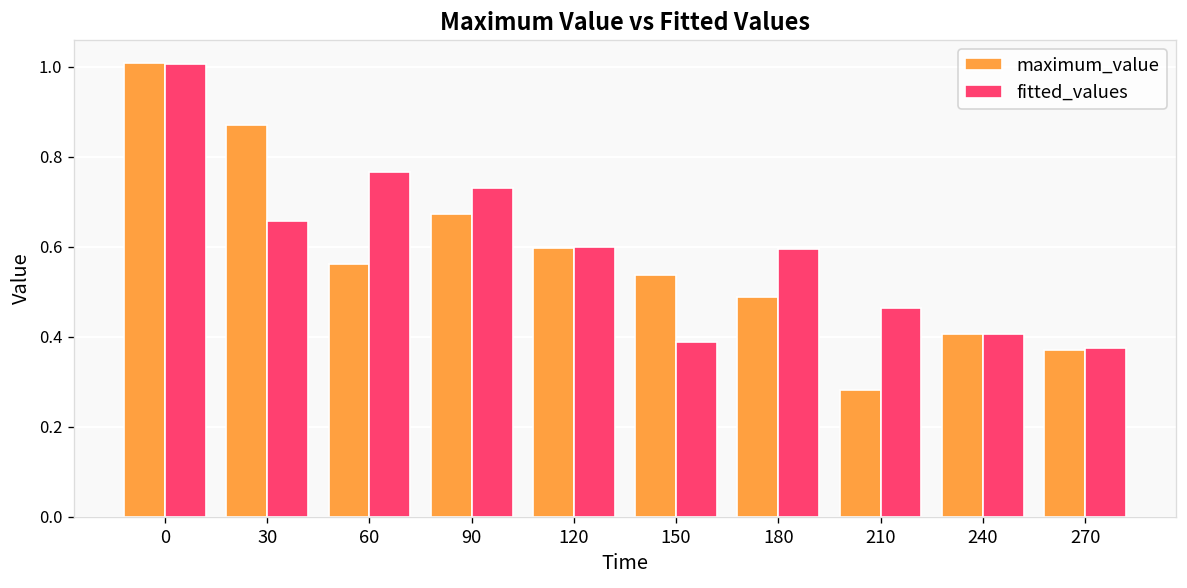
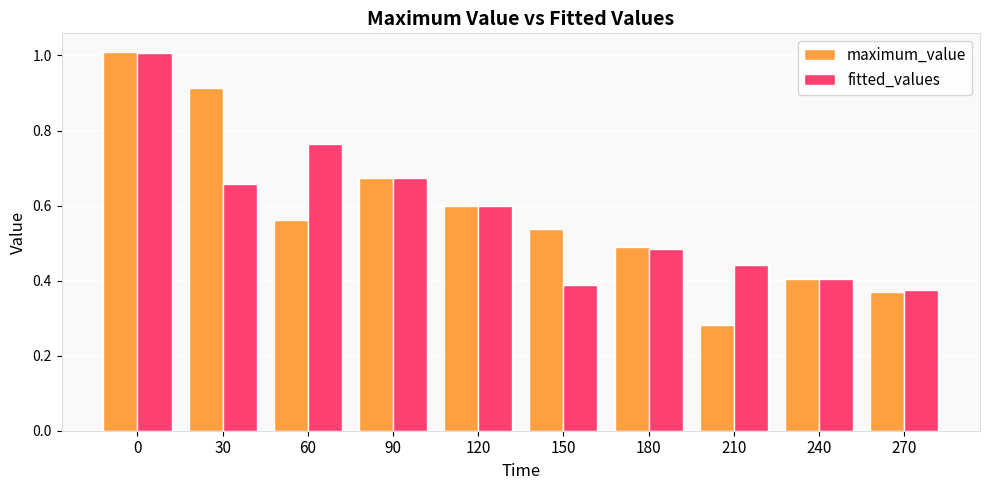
  {
    "maximum_value": {
      "0": 1.01,
-     "30": 0.87,
+     "30": 0.91,
      "60": 0.56,
      "90": 0.67,
      "120": 0.60,
      "150": 0.54,
      "180": 0.49,
      "210": 0.28,
      "240": 0.41,
      "270": 0.37
    },
    "fitted_values": {
      "0": 1.01,
      "30": 0.66,
      "60": 0.77,
-     "90": 0.73,
+     "90": 0.67,
      "120": 0.60,
      "150": 0.39,
-     "180": 0.60,
-     "210": 0.46,
+     "180": 0.48,
+     "210": 0.44,
      "240": 0.41,
      "270": 0.38
    }
  }
